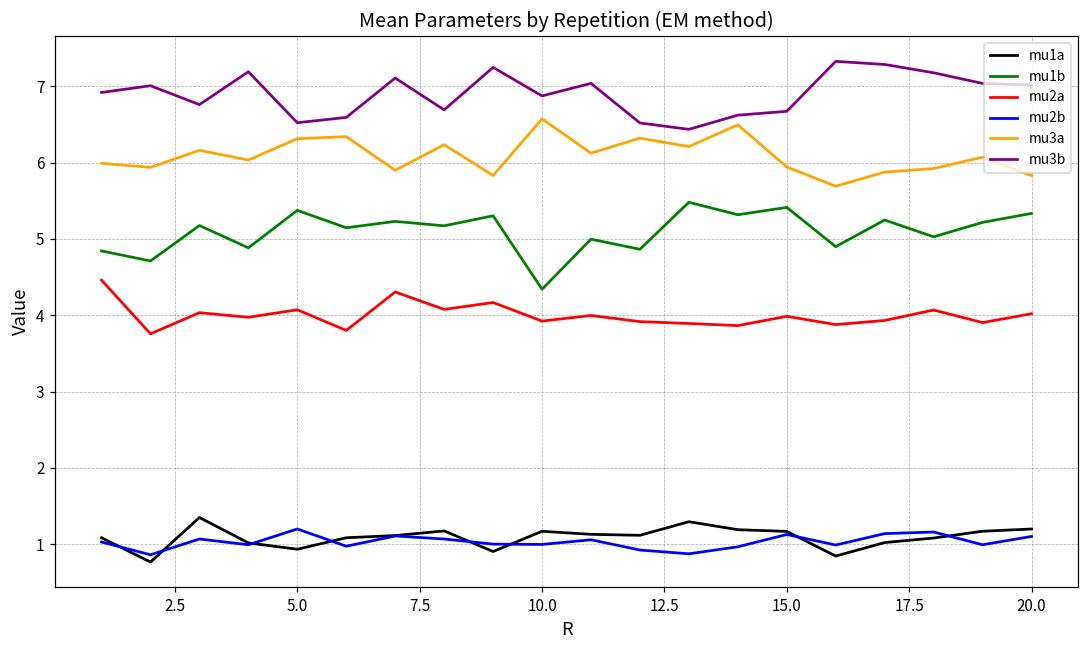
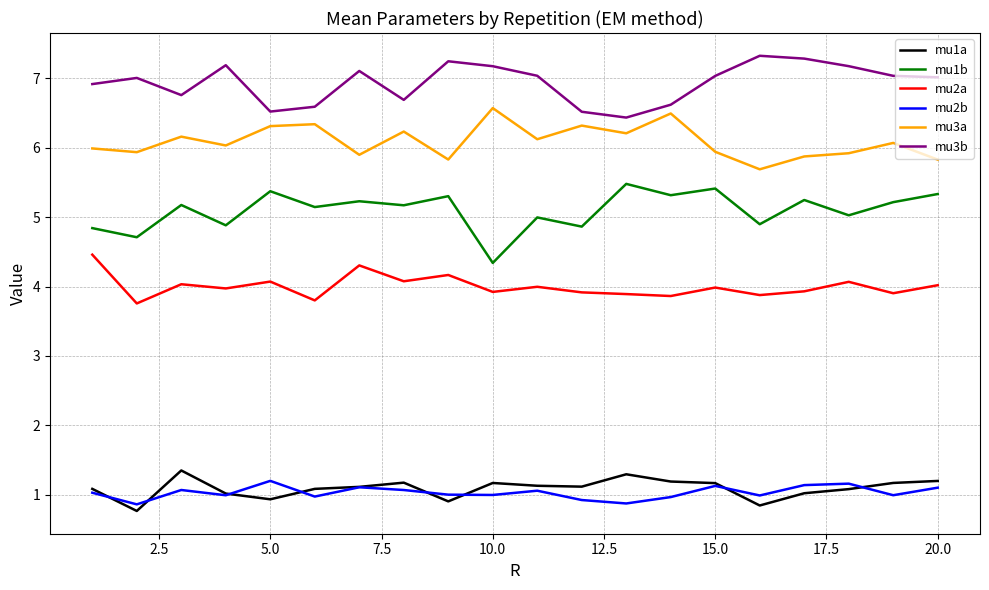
  {
    "mu1a": {
      "5.0": 0.9,
      "10.0": 1.2,
      "15.0": 1.2,
      "20.0": 1.2
    },
    "mu1b": {
      "5.0": 5.4,
      "10.0": 4.3,
      "15.0": 5.4,
      "20.0": 5.3
    },
    "mu2a": {
      "5.0": 4.1,
      "10.0": 3.9,
      "15.0": 4.0,
      "20.0": 4.0
    },
    "mu2b": {
      "5.0": 1.2,
      "10.0": 1.0,
      "15.0": 1.1,
      "20.0": 1.1
    },
    "mu3a": {
      "5.0": 6.3,
      "10.0": 6.6,
      "15.0": 5.9,
      "20.0": 5.8
    },
    "mu3b": {
      "5.0": 6.5,
-     "10.0": 6.9,
-     "15.0": 6.7
+     "10.0": 7.2,
+     "15.0": 7.0
    }
  }
